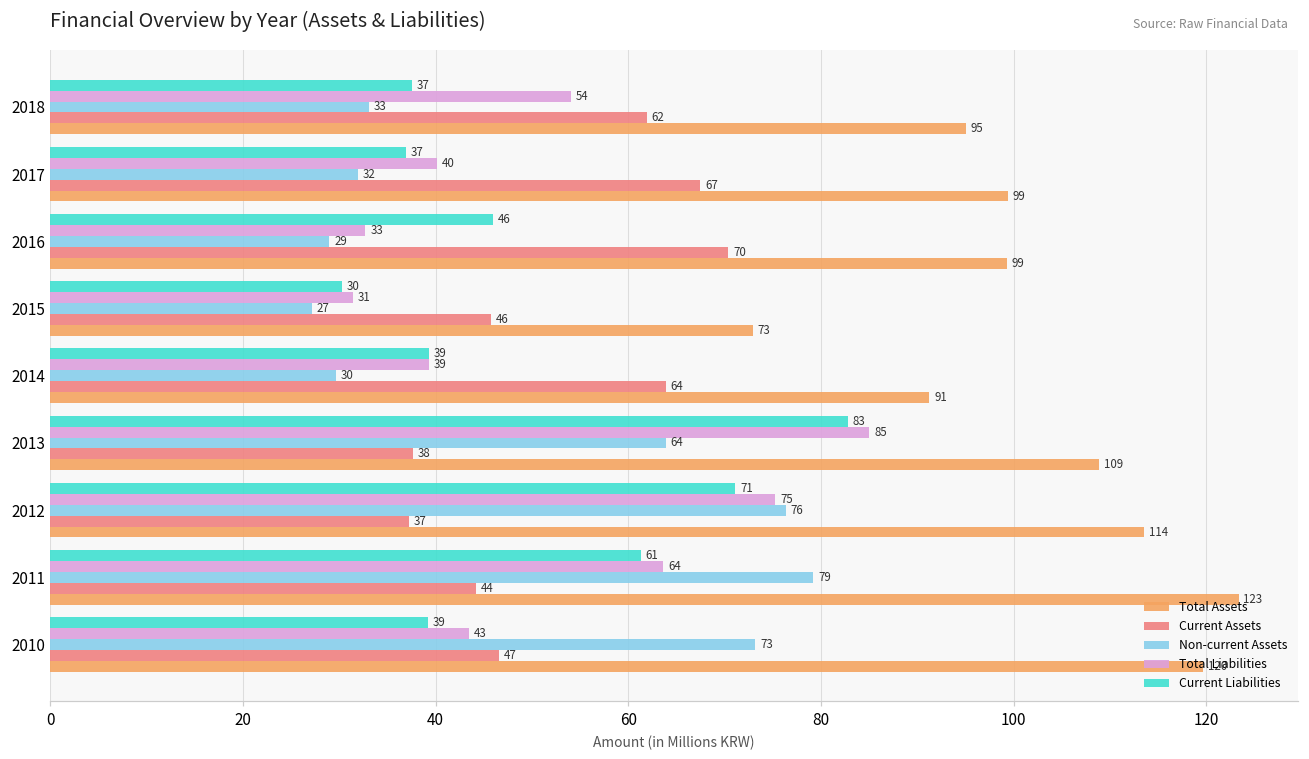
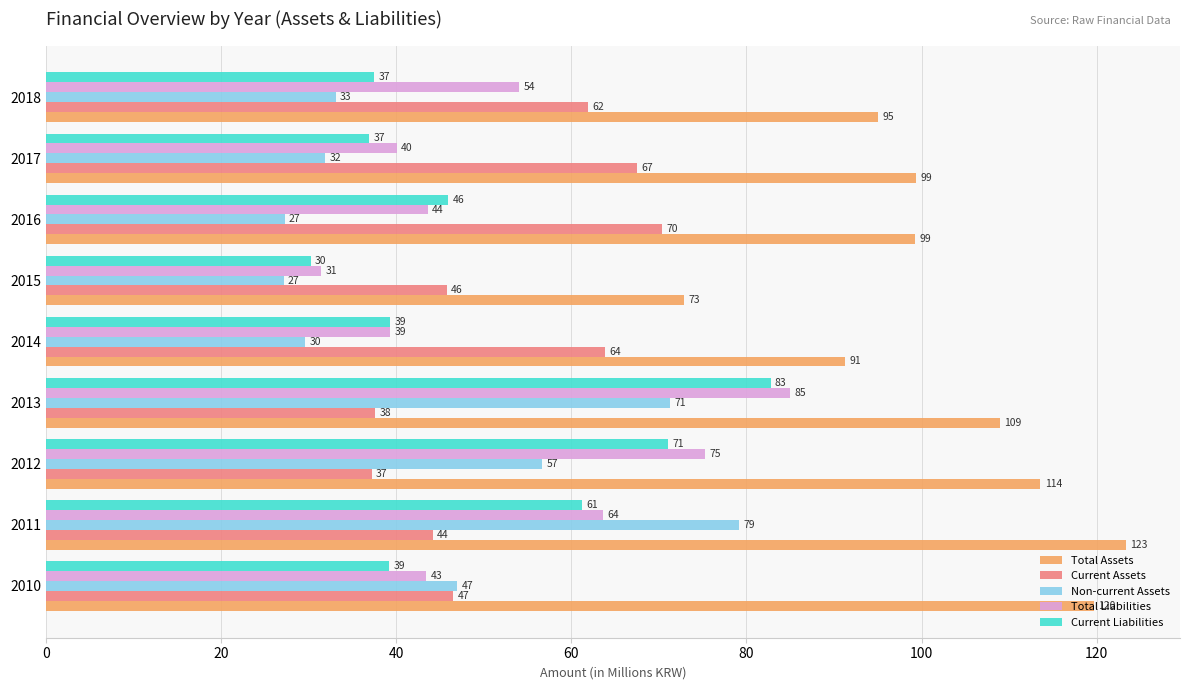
  {
    "Non-current Assets": {
      "2018": 33,
      "2017": 32,
-     "2016": 29,
+     "2016": 27,
      "2015": 27,
      "2014": 30,
-     "2013": 64,
-     "2012": 76,
+     "2013": 71,
+     "2012": 57,
      "2011": 79,
-     "2010": 73
+     "2010": 47
    },
    "Total Liabilities": {
      "2018": 54,
      "2017": 40,
-     "2016": 33,
+     "2016": 44,
      "2015": 31,
      "2014": 39,
      "2013": 85,
      "2012": 75,
      "2011": 64,
      "2010": 43
    },
    "Current Liabilities": {
      "2018": 37,
      "2017": 37,
      "2016": 46,
      "2015": 30,
      "2014": 39,
      "2013": 83,
      "2012": 71,
      "2011": 61,
      "2010": 39
    }
  }
